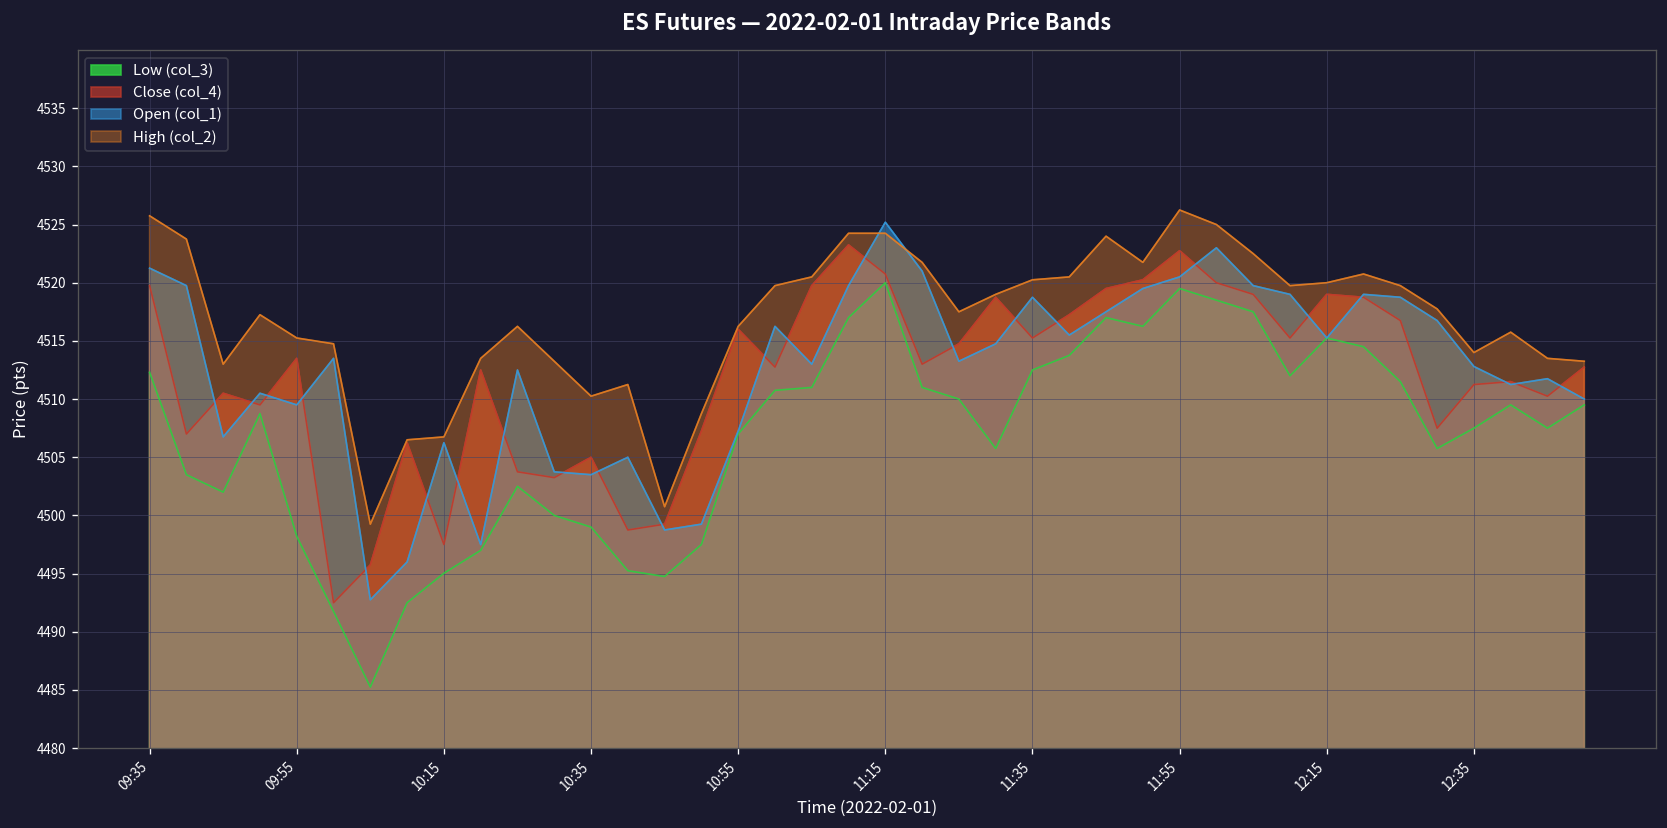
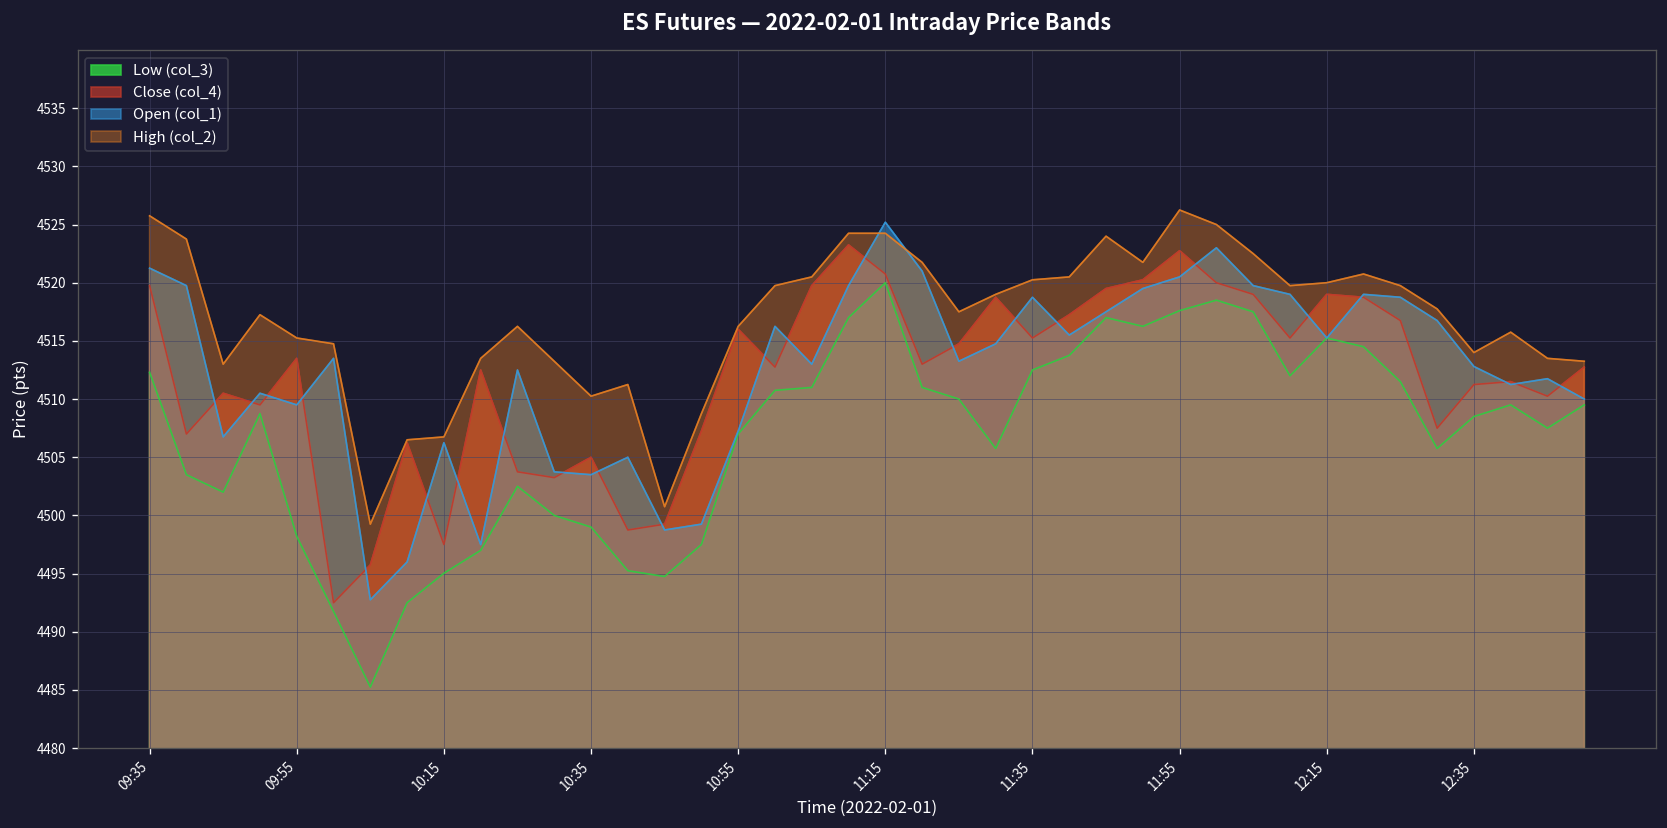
  {
    "Low (col_3)": {
      "09:35": 4512,
      "09:55": 4498,
      "10:15": 4495,
      "10:35": 4499,
      "11:15": 4520,
      "11:35": 4513,
-     "11:55": 4520,
-     "12:35": 4508
+     "11:55": 4518,
+     "12:35": 4509
    },
    "Open (col_1)": {
      "09:35": 4521,
      "09:55": 4510,
      "10:15": 4506,
      "10:35": 4504,
      "11:15": 4525,
      "11:35": 4519,
      "11:55": 4521,
      "12:35": 4513
    }
  }
